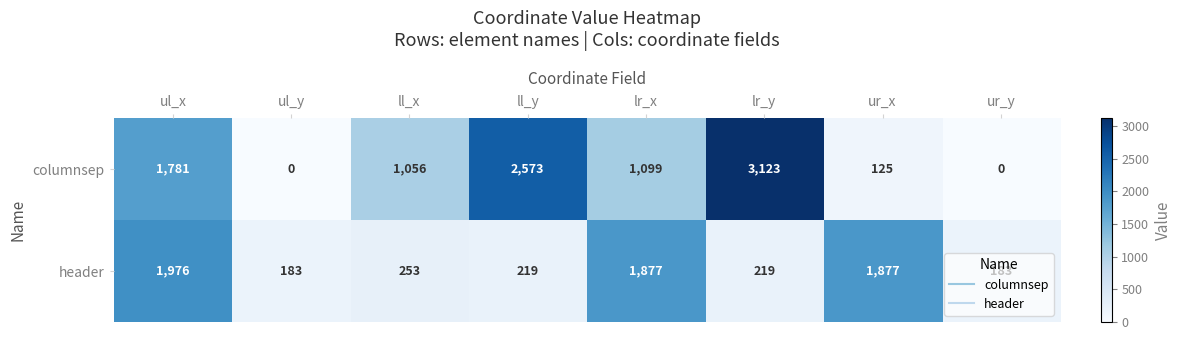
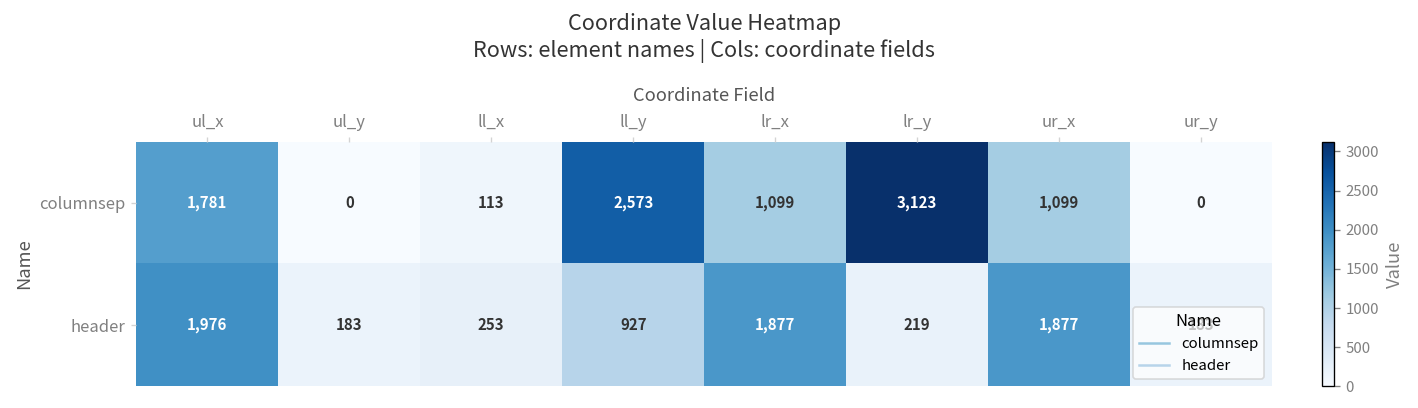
  {
    "columnsep": {
      "ul_x": "1,781",
      "ul_y": "0",
-     "ll_x": "1,056",
+     "ll_x": "113",
      "ll_y": "2,573",
      "lr_x": "1,099",
      "lr_y": "3,123",
-     "ur_x": "125",
+     "ur_x": "1,099",
      "ur_y": "0"
    },
    "header": {
      "ul_x": "1,976",
      "ul_y": "183",
      "ll_x": "253",
-     "ll_y": "219",
+     "ll_y": "927",
      "lr_x": "1,877",
      "lr_y": "219",
      "ur_x": "1,877"
    }
  }
